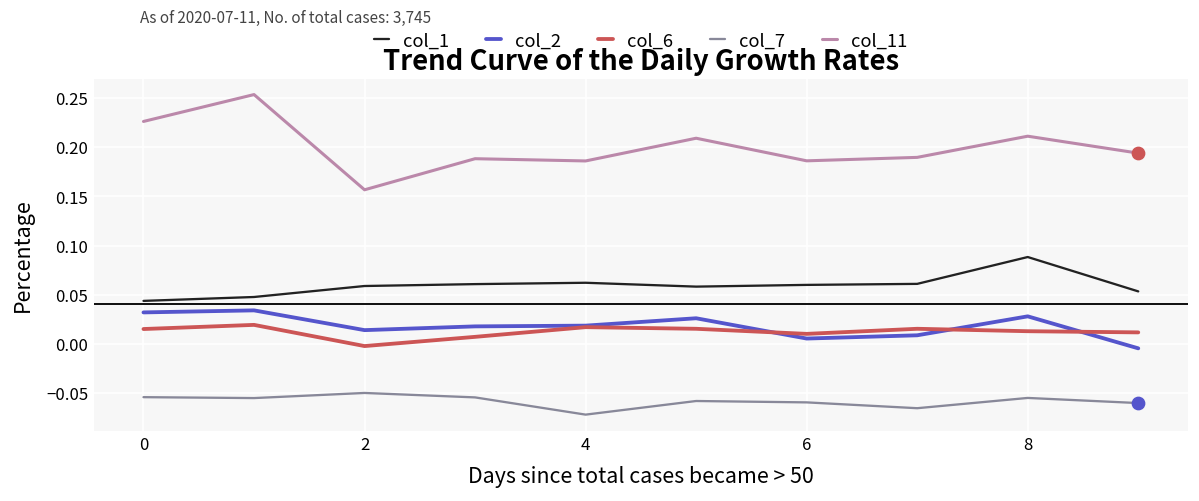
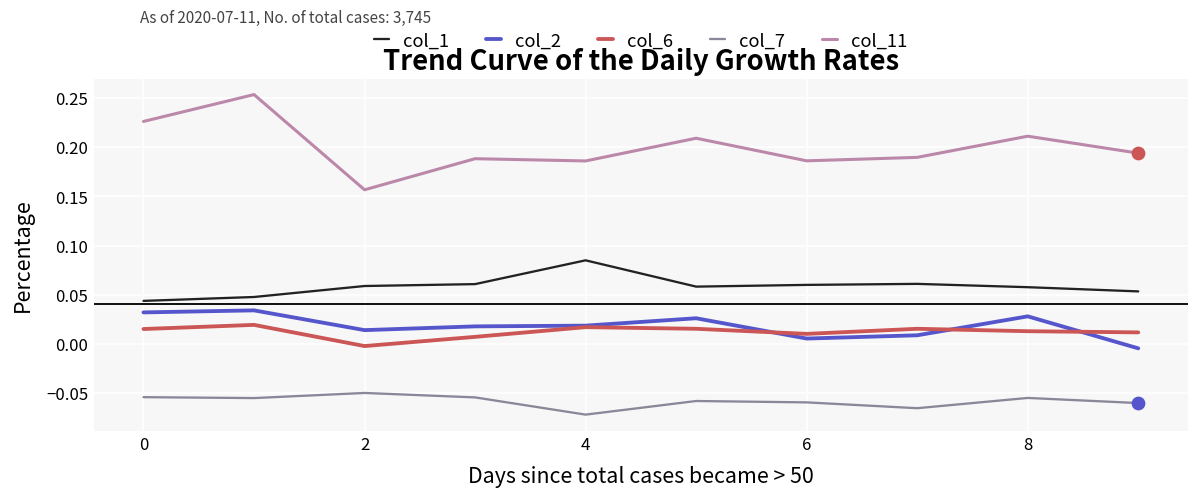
  {
    "col_1": {
      "0": 0.04,
      "2": 0.06,
-     "4": 0.06,
+     "4": 0.08,
      "6": 0.06,
-     "8": 0.09
+     "8": 0.06
    }
  }
